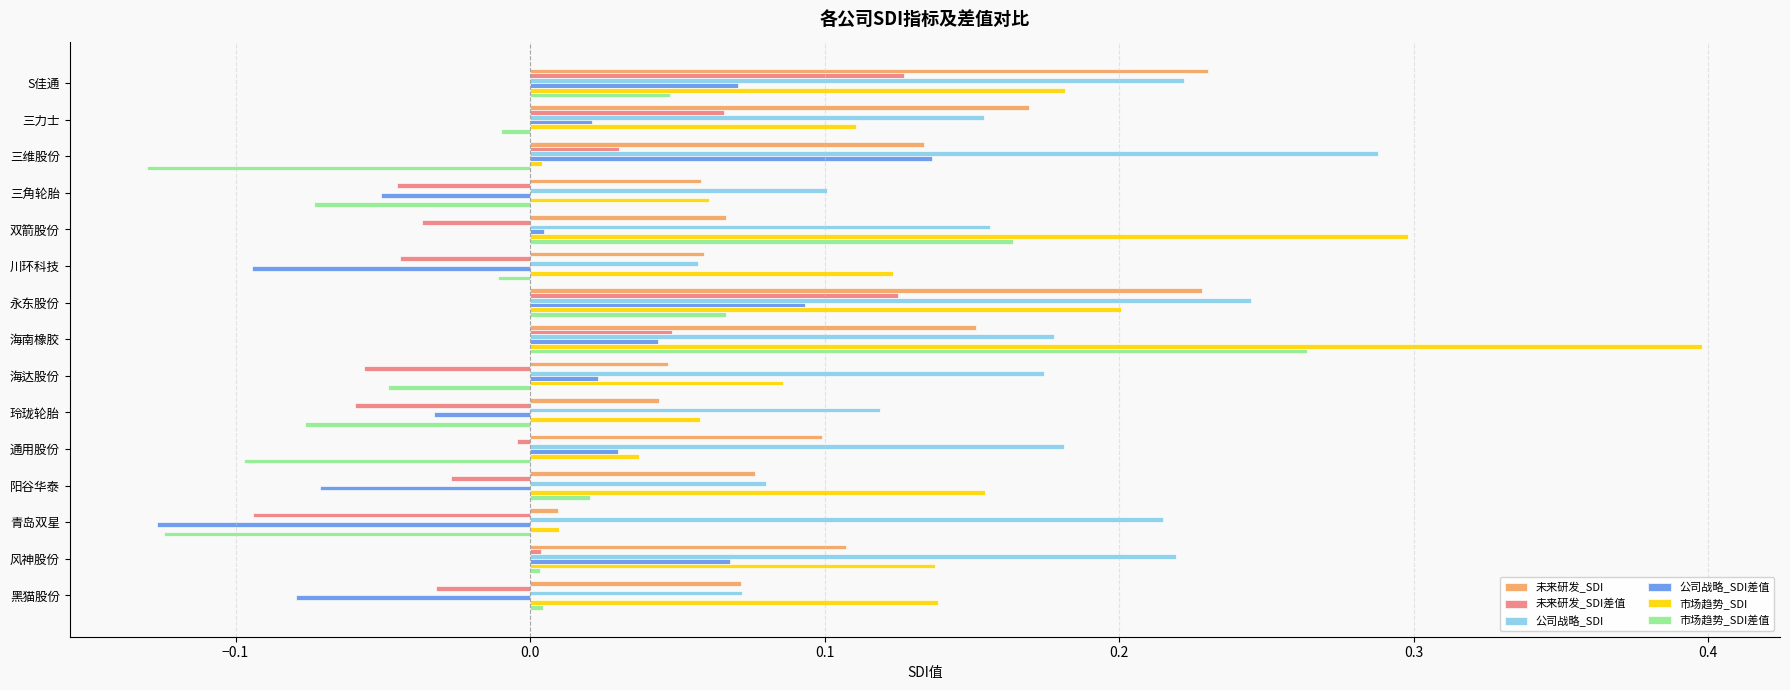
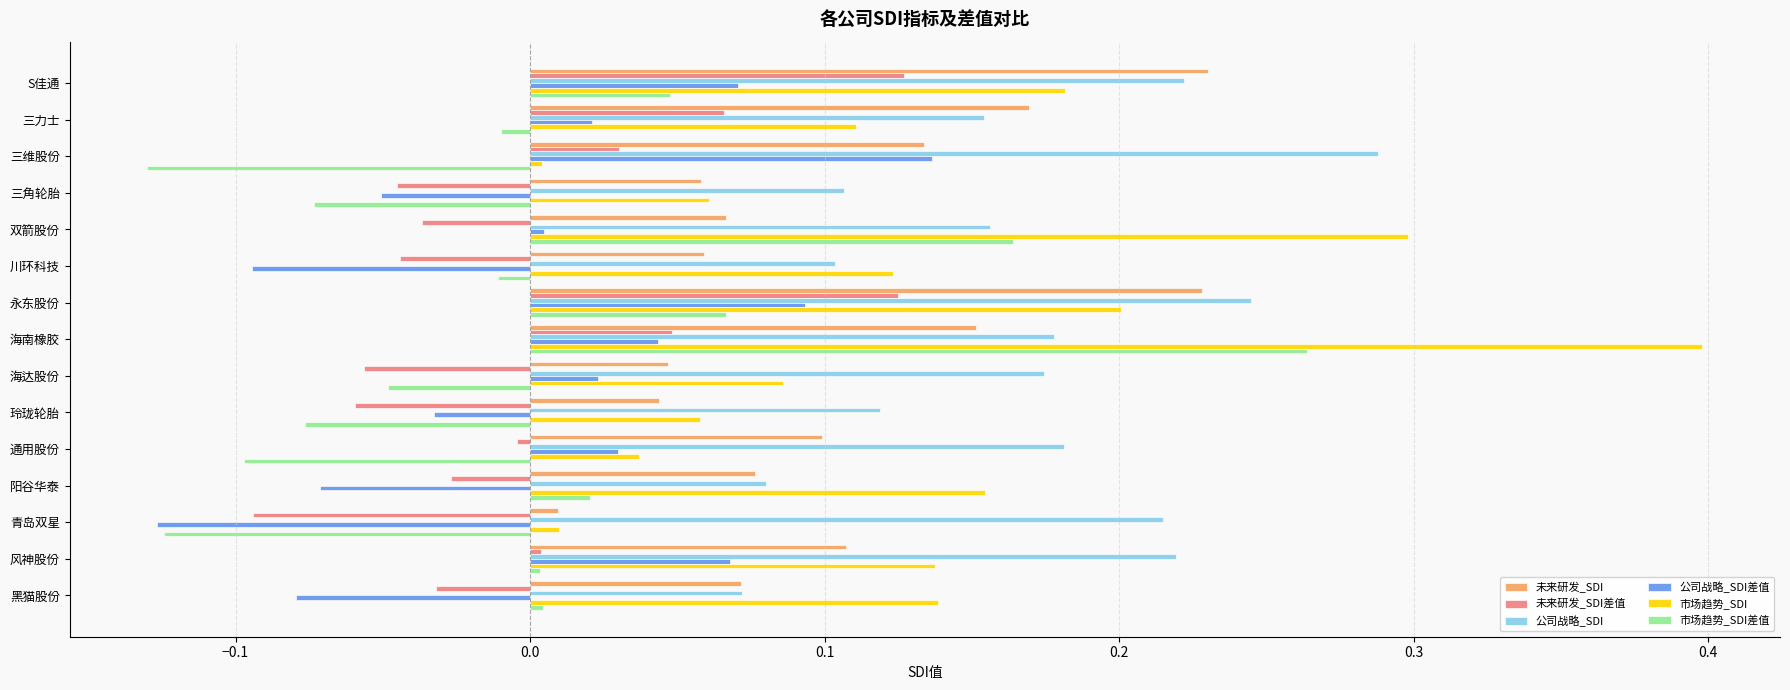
  {
    "公司战略_SDI": {
      "S佳通": 0.222,
      "三力士": 0.154,
      "三维股份": 0.288,
-     "三角轮胎": 0.101,
+     "三角轮胎": 0.107,
      "双箭股份": 0.156,
-     "川环科技": 0.057,
+     "川环科技": 0.103,
      "永东股份": 0.245,
      "海南橡胶": 0.178,
      "海达股份": 0.175,
      "玲珑轮胎": 0.119,
      "通用股份": 0.181,
      "阳谷华泰": 0.080,
      "青岛双星": 0.215,
      "风神股份": 0.219,
      "黑猫股份": 0.072
    },
    "公司战略_SDI差值": {
      "S佳通": 0.071,
      "三力士": 0.021,
      "三维股份": 0.136,
      "三角轮胎": -0.051,
      "双箭股份": 0.005,
      "川环科技": -0.094,
      "永东股份": 0.093,
      "海南橡胶": 0.043,
      "海达股份": 0.023,
      "玲珑轮胎": -0.033,
      "通用股份": 0.030,
      "阳谷华泰": -0.071,
      "青岛双星": -0.127,
      "风神股份": 0.068,
      "黑猫股份": -0.079
    },
    "市场趋势_SDI": {
      "S佳通": 0.182,
      "三力士": 0.111,
      "三维股份": 0.004,
      "三角轮胎": 0.061,
      "双箭股份": 0.298,
      "川环科技": 0.123,
      "永东股份": 0.201,
      "海南橡胶": 0.398,
      "海达股份": 0.086,
      "玲珑轮胎": 0.058,
      "通用股份": 0.037,
      "阳谷华泰": 0.155,
      "青岛双星": 0.010,
      "风神股份": 0.137,
      "黑猫股份": 0.138
    },
    "市场趋势_SDI差值": {
      "S佳通": 0.048,
      "三力士": -0.010,
      "三维股份": -0.130,
      "三角轮胎": -0.074,
      "双箭股份": 0.164,
      "川环科技": -0.011,
      "永东股份": 0.067,
      "海南橡胶": 0.264,
      "海达股份": -0.048,
      "玲珑轮胎": -0.076,
      "通用股份": -0.097,
      "阳谷华泰": 0.021,
      "青岛双星": -0.124,
      "风神股份": 0.003,
      "黑猫股份": 0.004
    }
  }
